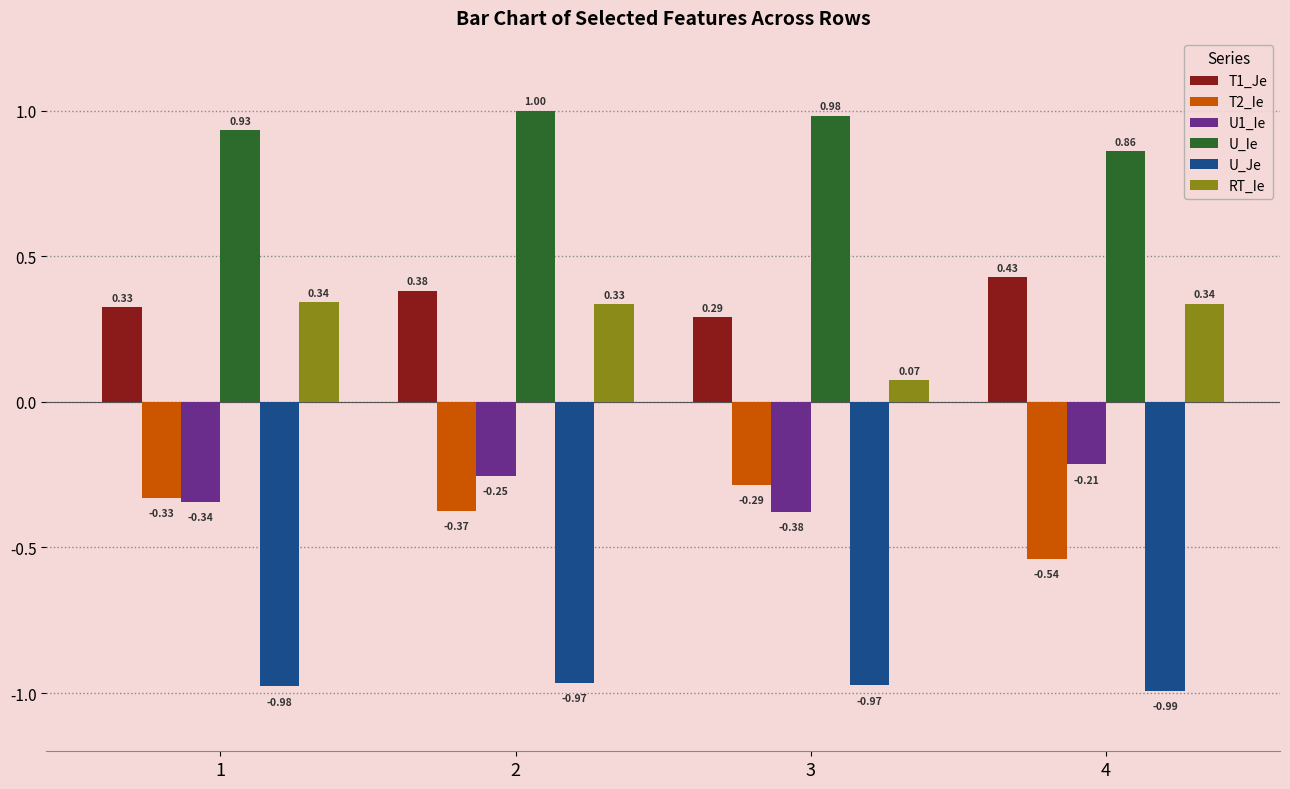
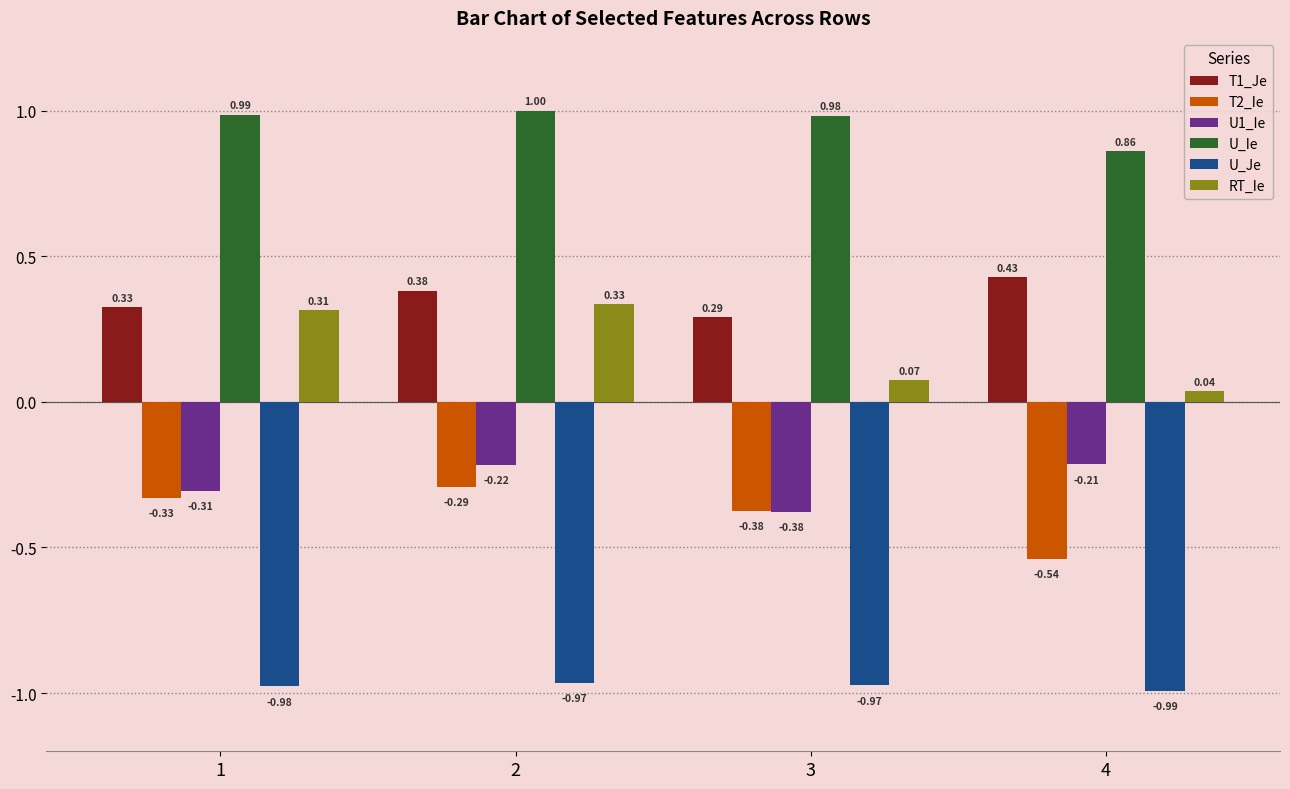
  {
    "T1_Je": {
      "1": 0.33,
      "2": 0.38,
      "3": 0.29,
      "4": 0.43
    },
    "T2_Ie": {
      "1": -0.33,
-     "2": -0.37,
-     "3": -0.29,
+     "2": -0.29,
+     "3": -0.38,
      "4": -0.54
    },
    "U1_Ie": {
-     "1": -0.34,
-     "2": -0.25,
+     "1": -0.31,
+     "2": -0.22,
      "3": -0.38,
      "4": -0.21
    },
    "U_Ie": {
-     "1": 0.93,
+     "1": 0.99,
      "2": 1.00,
      "3": 0.98,
      "4": 0.86
    },
    "U_Je": {
      "1": -0.98,
      "2": -0.97,
      "3": -0.97,
      "4": -0.99
    },
    "RT_Ie": {
-     "1": 0.34,
+     "1": 0.31,
      "2": 0.33,
      "3": 0.07,
-     "4": 0.34
+     "4": 0.04
    }
  }
